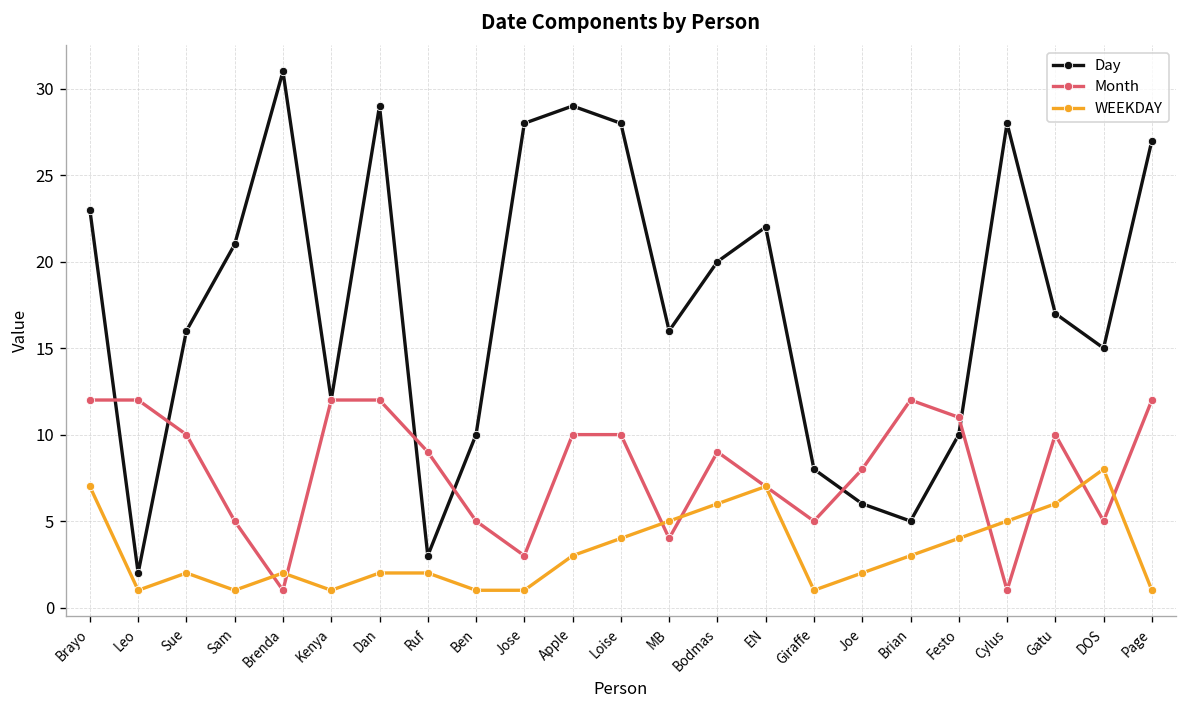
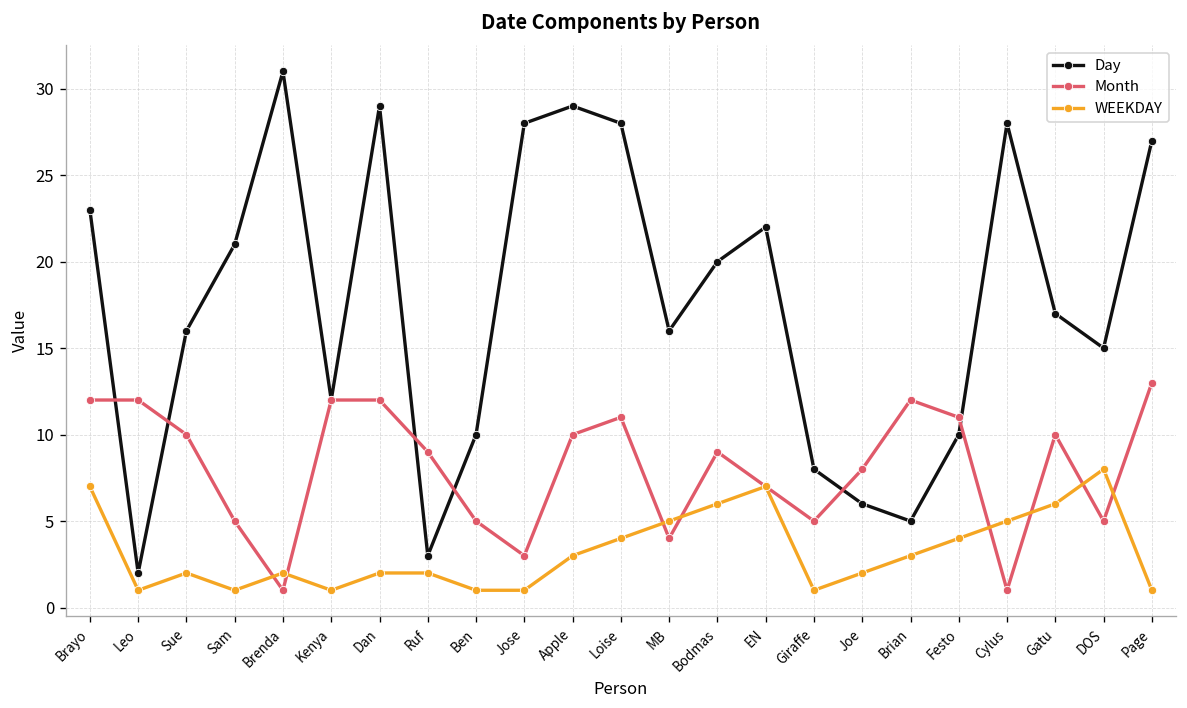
  {
    "Day": {
      "Brayo": 23,
      "Leo": 2,
      "Sue": 16,
      "Sam": 21,
      "Brenda": 31,
      "Dan": 29,
      "Ruf": 3,
      "Ben": 10,
      "Jose": 28,
      "Apple": 29,
      "Loise": 28,
      "MB": 16,
      "Bodmas": 20,
      "EN": 22,
      "Giraffe": 8,
      "Joe": 6,
      "Brian": 5,
      "Festo": 10,
      "Cylus": 28,
      "Gatu": 17,
      "DOS": 15,
      "Page": 27
    },
    "Month": {
      "Brayo": 12,
      "Leo": 12,
      "Sue": 10,
      "Sam": 5,
      "Brenda": 1,
      "Dan": 12,
      "Ruf": 9,
      "Ben": 5,
      "Jose": 3,
      "Apple": 10,
-     "Loise": 10,
+     "Loise": 11,
      "MB": 4,
      "Bodmas": 9,
      "Giraffe": 5,
      "Joe": 8,
      "Brian": 12,
      "Festo": 11,
      "Cylus": 1,
      "Gatu": 10,
      "DOS": 5,
-     "Page": 12
+     "Page": 13
    },
    "WEEKDAY": {
      "Brayo": 7,
      "Leo": 1,
      "Sue": 2,
      "Sam": 1,
      "Brenda": 2,
      "Kenya": 1,
      "Dan": 2,
      "Ruf": 2,
      "Ben": 1,
      "Jose": 1,
      "Apple": 3,
      "Loise": 4,
      "MB": 5,
      "Bodmas": 6,
      "Giraffe": 1,
      "Joe": 2,
      "Brian": 3,
      "Festo": 4,
      "Cylus": 5,
      "Gatu": 6,
      "DOS": 8,
      "Page": 1
    }
  }
